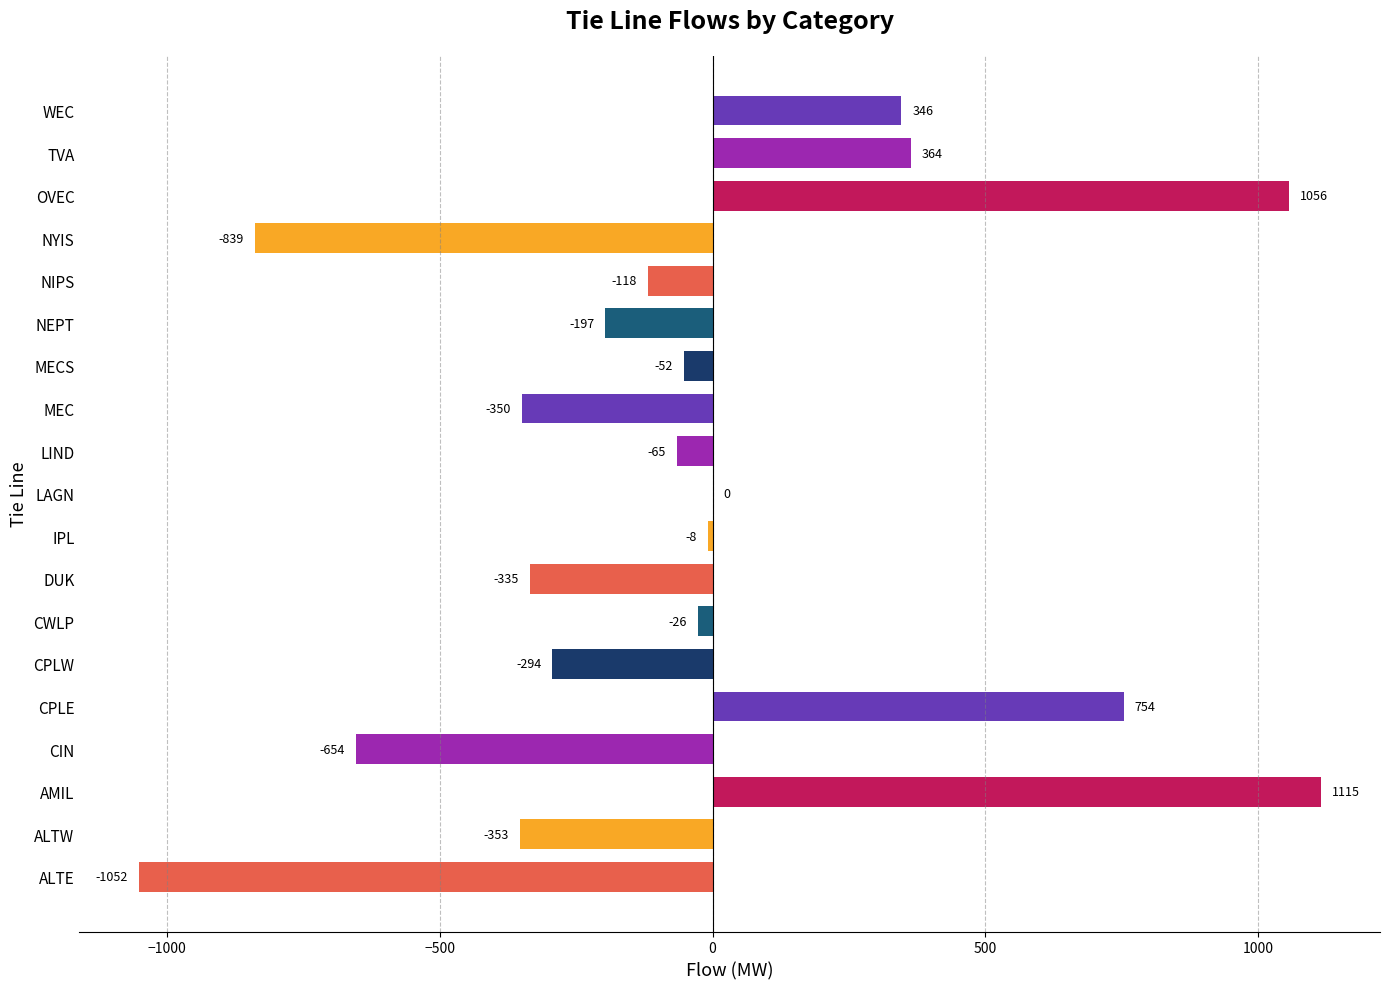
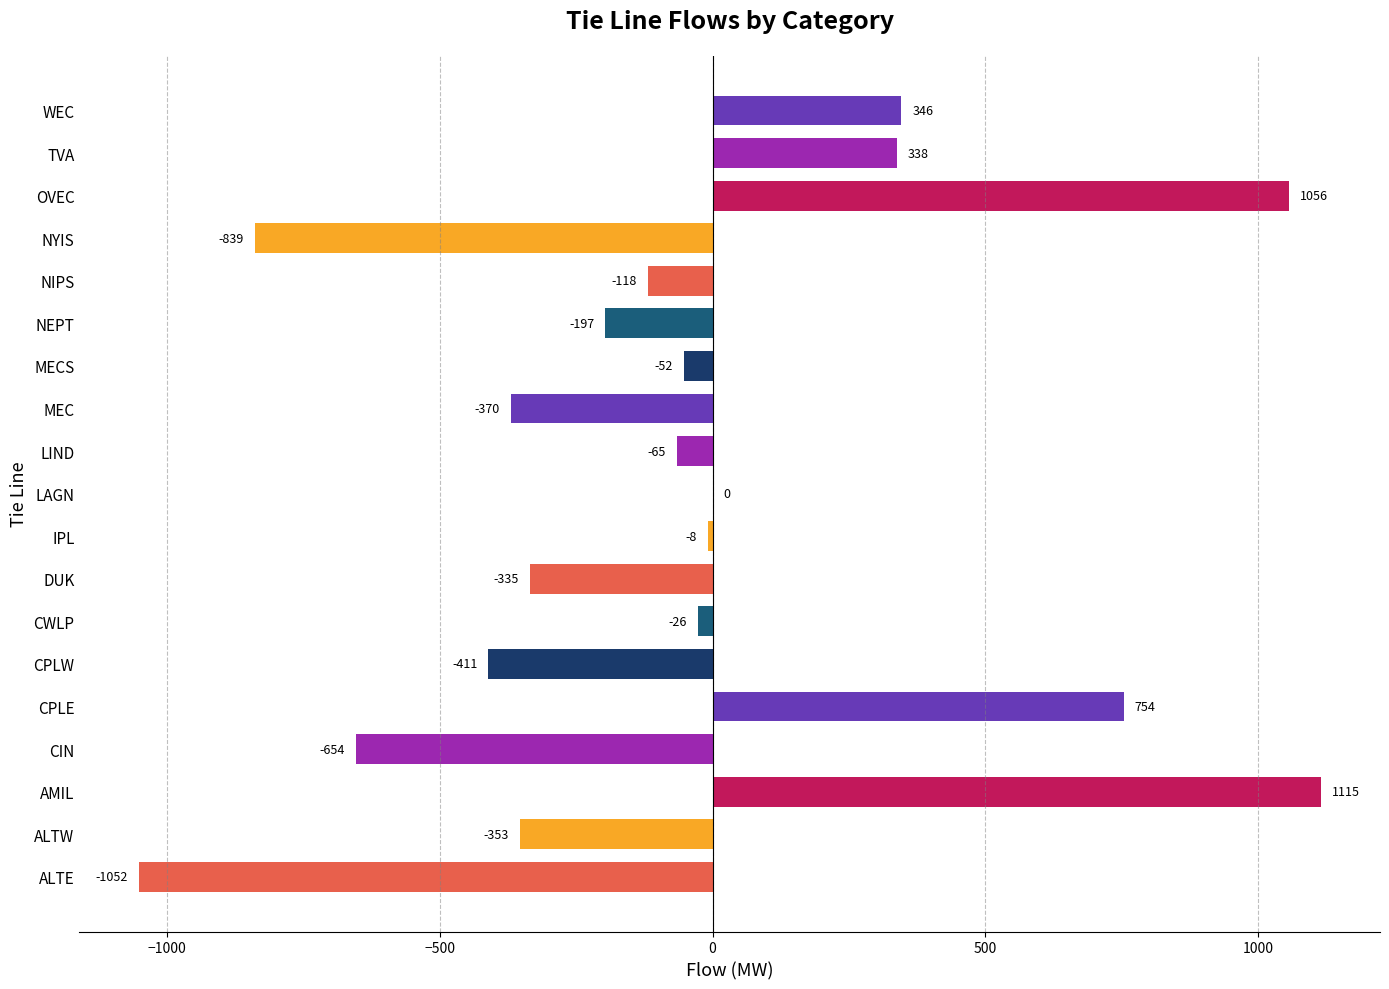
  {
    "WEC": 346,
-   "TVA": 364,
+   "TVA": 338,
    "OVEC": 1056,
    "NYIS": -839,
    "NIPS": -118,
    "NEPT": -197,
    "MECS": -52,
-   "MEC": -350,
+   "MEC": -370,
    "LIND": -65,
    "LAGN": 0,
    "IPL": -8,
    "DUK": -335,
    "CWLP": -26,
-   "CPLW": -294,
+   "CPLW": -411,
    "CPLE": 754,
    "CIN": -654,
    "AMIL": 1115,
    "ALTW": -353,
    "ALTE": -1052
  }
